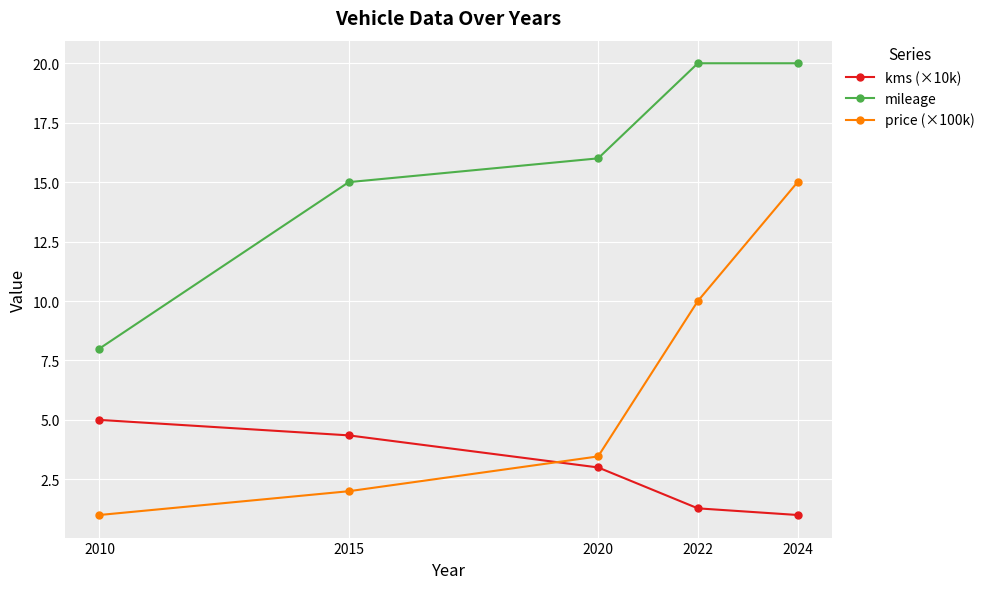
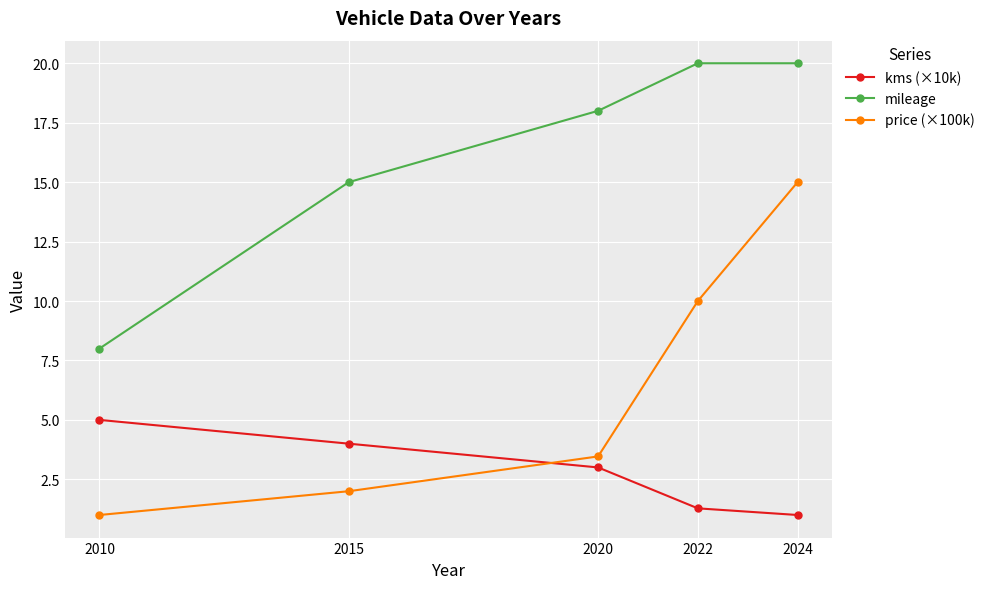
  {
    "kms (×10k)": {
      "2010": 5.0,
-     "2015": 4.3,
+     "2015": 4.0,
      "2020": 3.0,
      "2022": 1.3,
      "2024": 1.0
    },
    "mileage": {
      "2010": 8,
      "2015": 15,
-     "2020": 16,
+     "2020": 18,
      "2022": 20,
      "2024": 20
    },
    "price (×100k)": {
      "2010": 1.0,
      "2015": 2.0,
      "2020": 3.5,
      "2022": 10.0,
      "2024": 15.0
    }
  }
